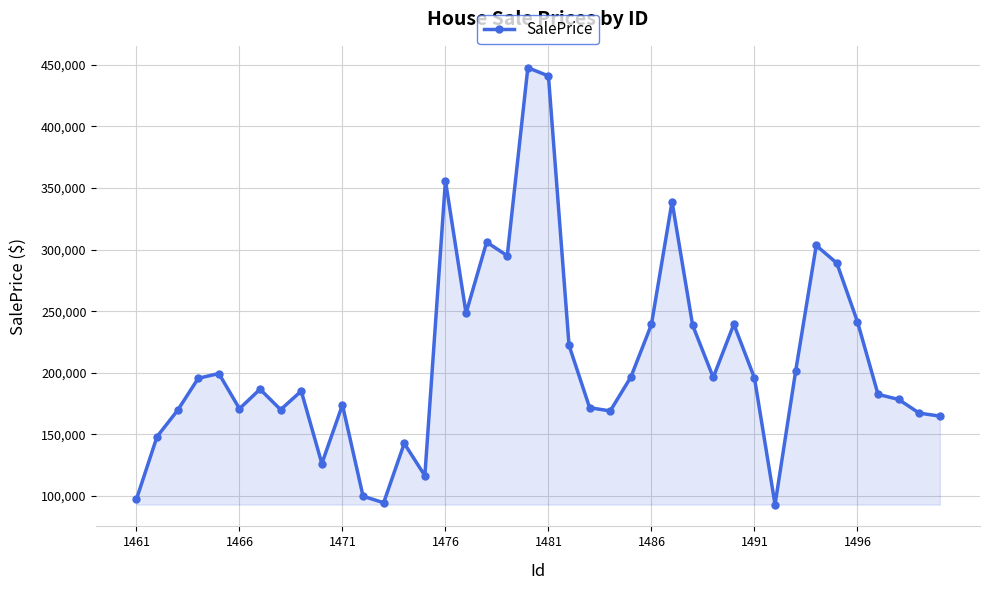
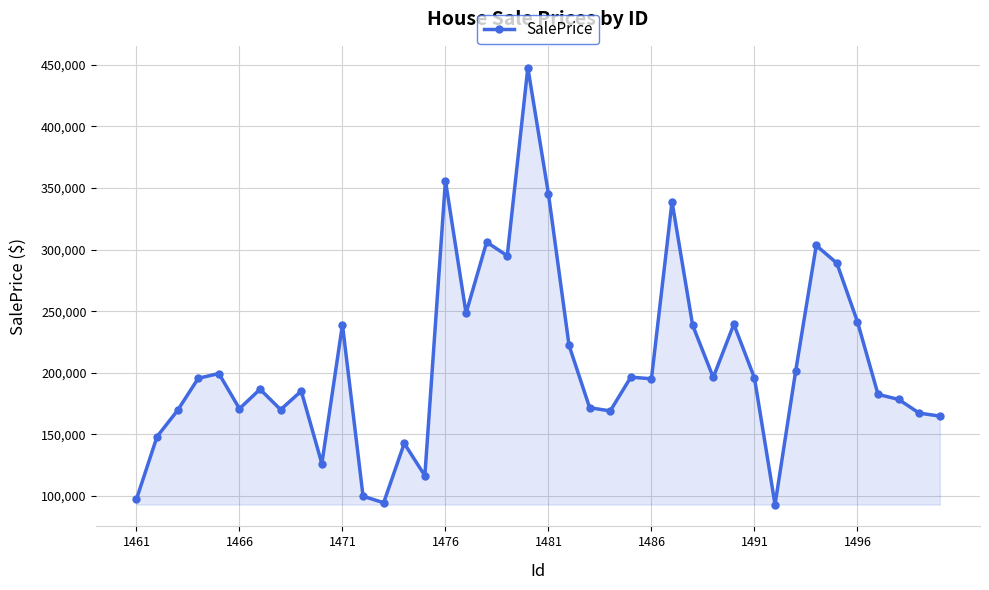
  {
    "1461": "98,000",
    "1466": "171,000",
-   "1471": "174,000",
+   "1471": "239,000",
    "1476": "356,000",
-   "1481": "441,000",
-   "1486": "239,000",
+   "1481": "345,000",
+   "1486": "195,000",
    "1491": "196,000",
    "1496": "242,000"
  }
